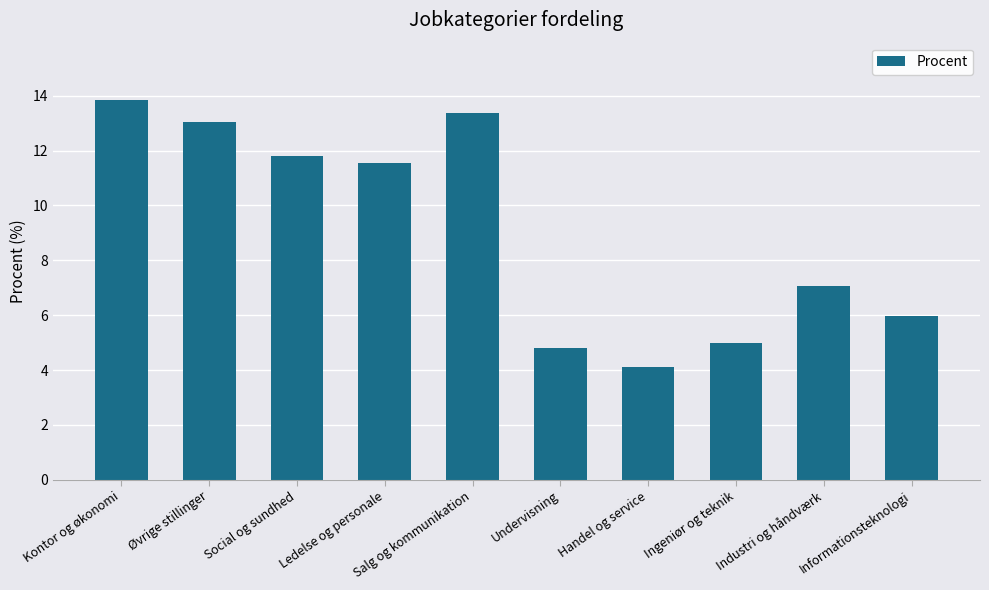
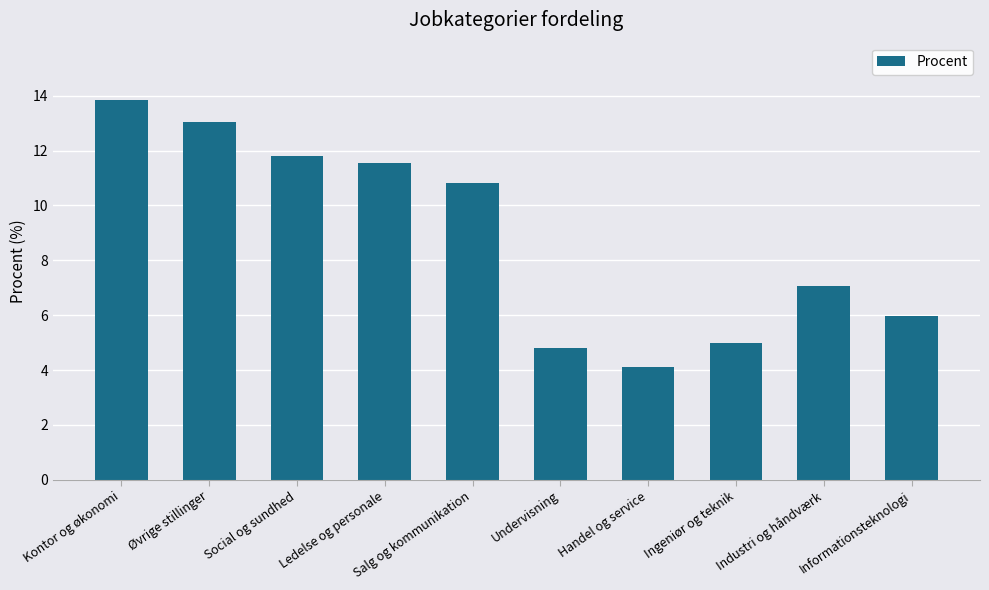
  {
    "Kontor og økonomi": 13.9,
    "Øvrige stillinger": 13.0,
    "Social og sundhed": 11.8,
    "Ledelse og personale": 11.6,
-   "Salg og kommunikation": 13.4,
+   "Salg og kommunikation": 10.8,
    "Undervisning": 4.8,
    "Handel og service": 4.1,
    "Ingeniør og teknik": 5.0,
    "Industri og håndværk": 7.1,
    "Informationsteknologi": 6.0
  }
